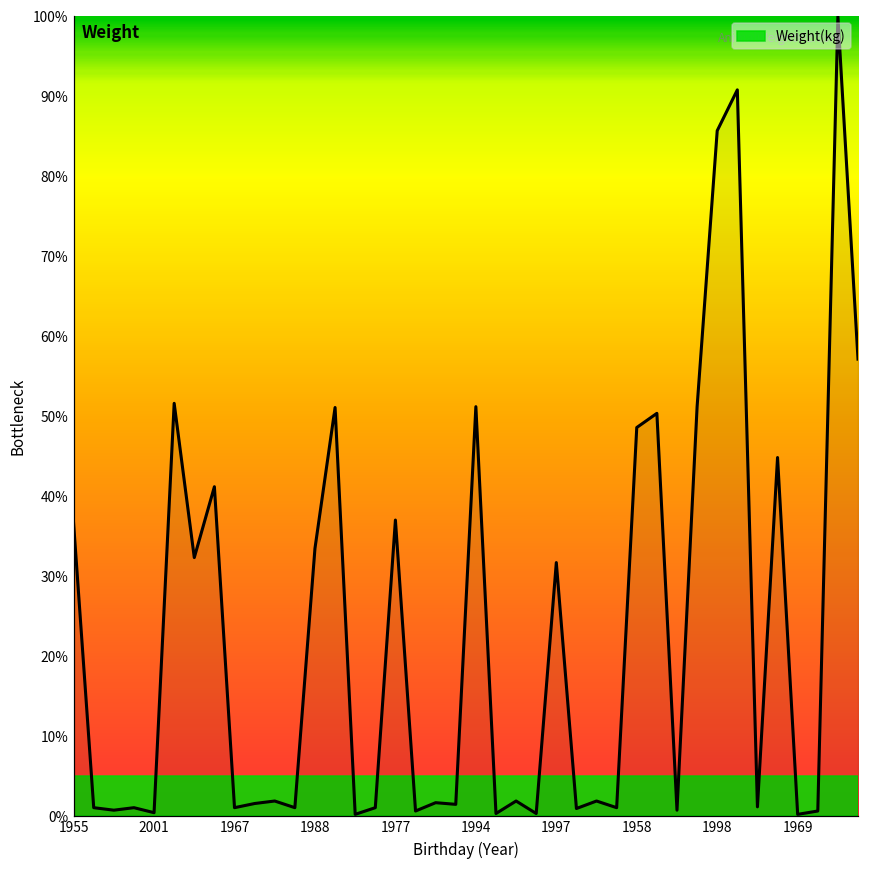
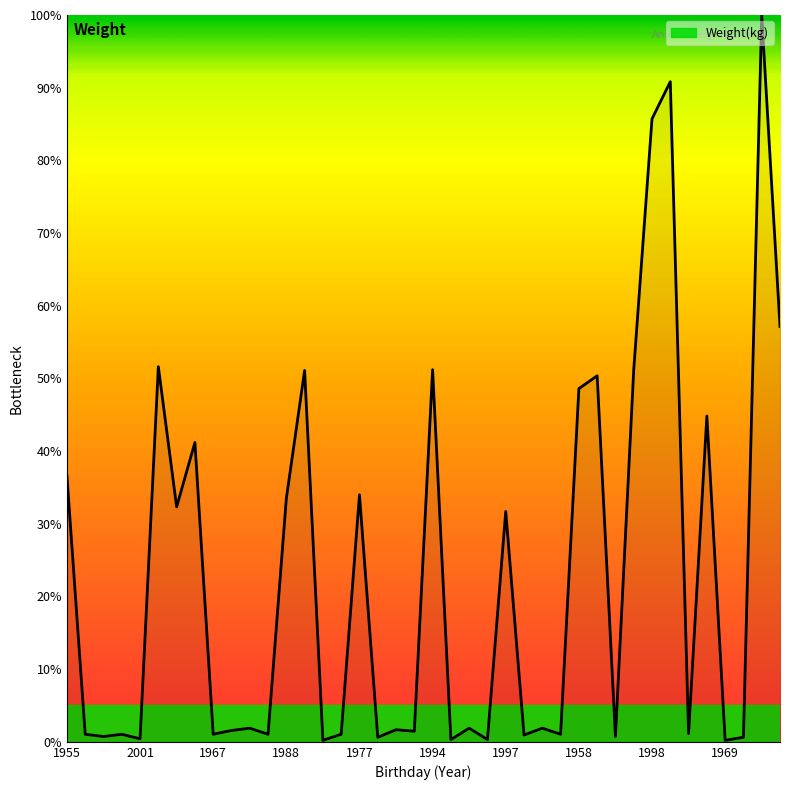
  {
    "1955": "37%",
    "1988": "33%",
-   "1977": "37%"
+   "1977": "34%"
  }
